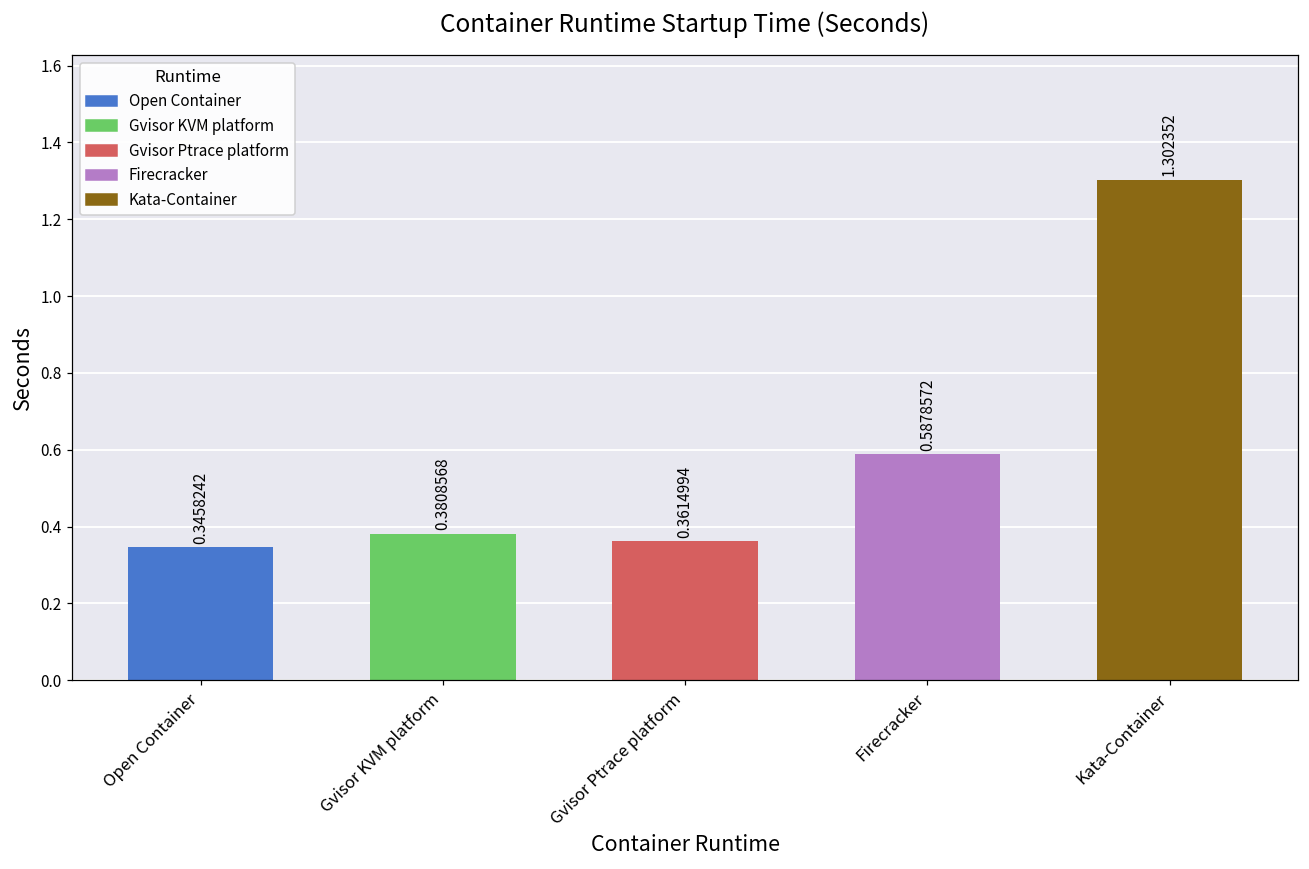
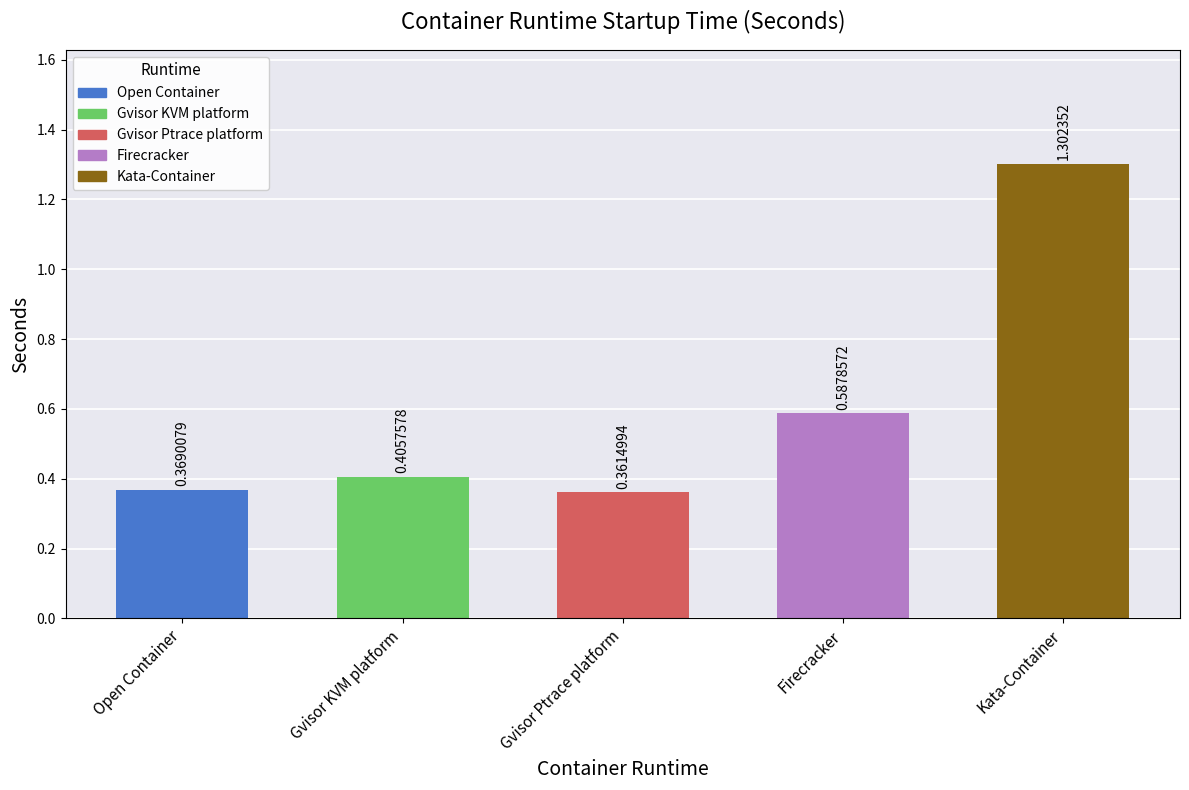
  {
-   "Open Container": 0.3458242,
-   "Gvisor KVM platform": 0.3808568,
+   "Open Container": 0.3690079,
+   "Gvisor KVM platform": 0.4057578,
    "Gvisor Ptrace platform": 0.3614994,
    "Firecracker": 0.5878572,
    "Kata-Container": 1.302352
  }
